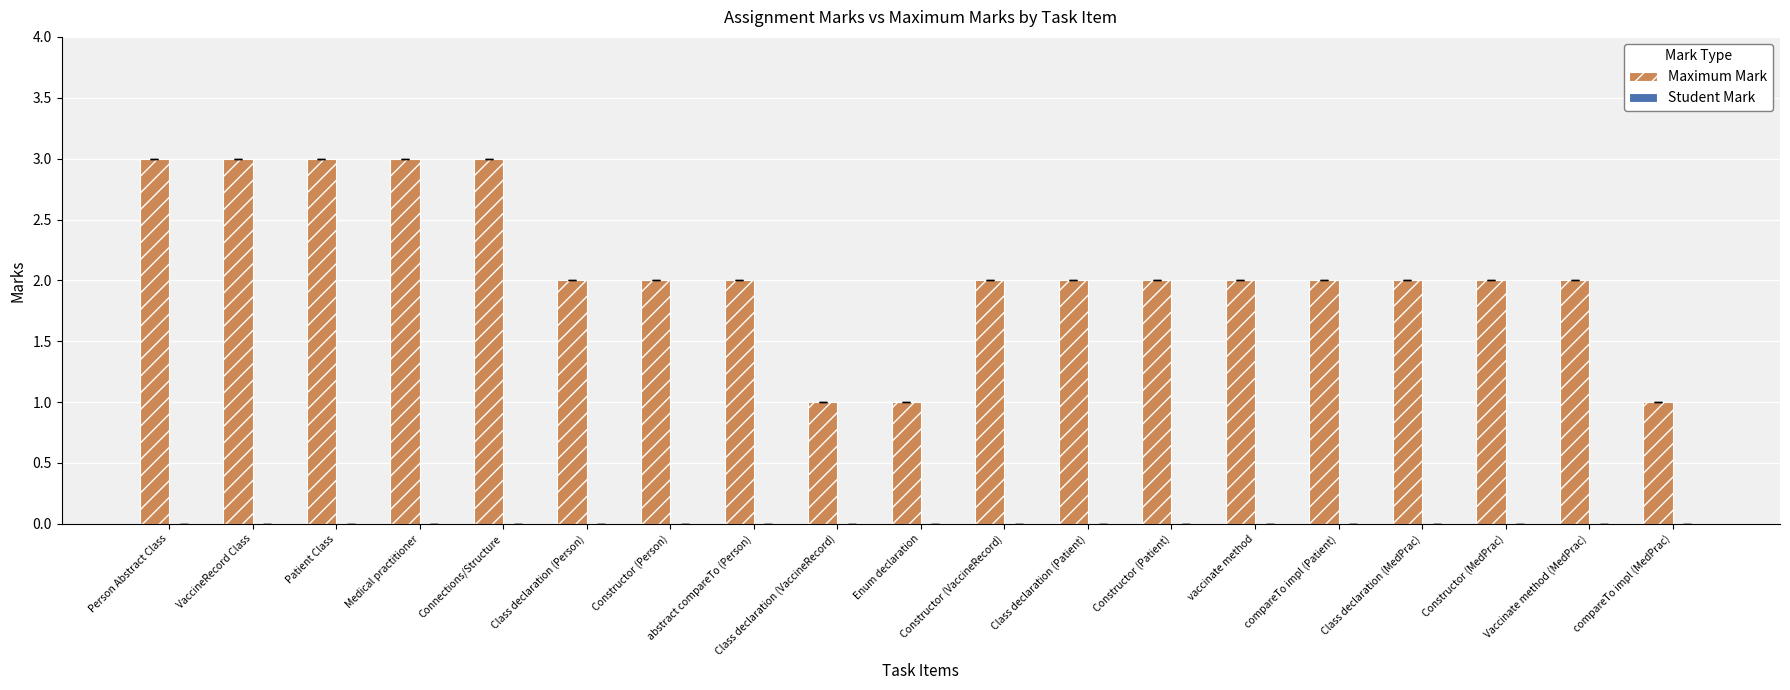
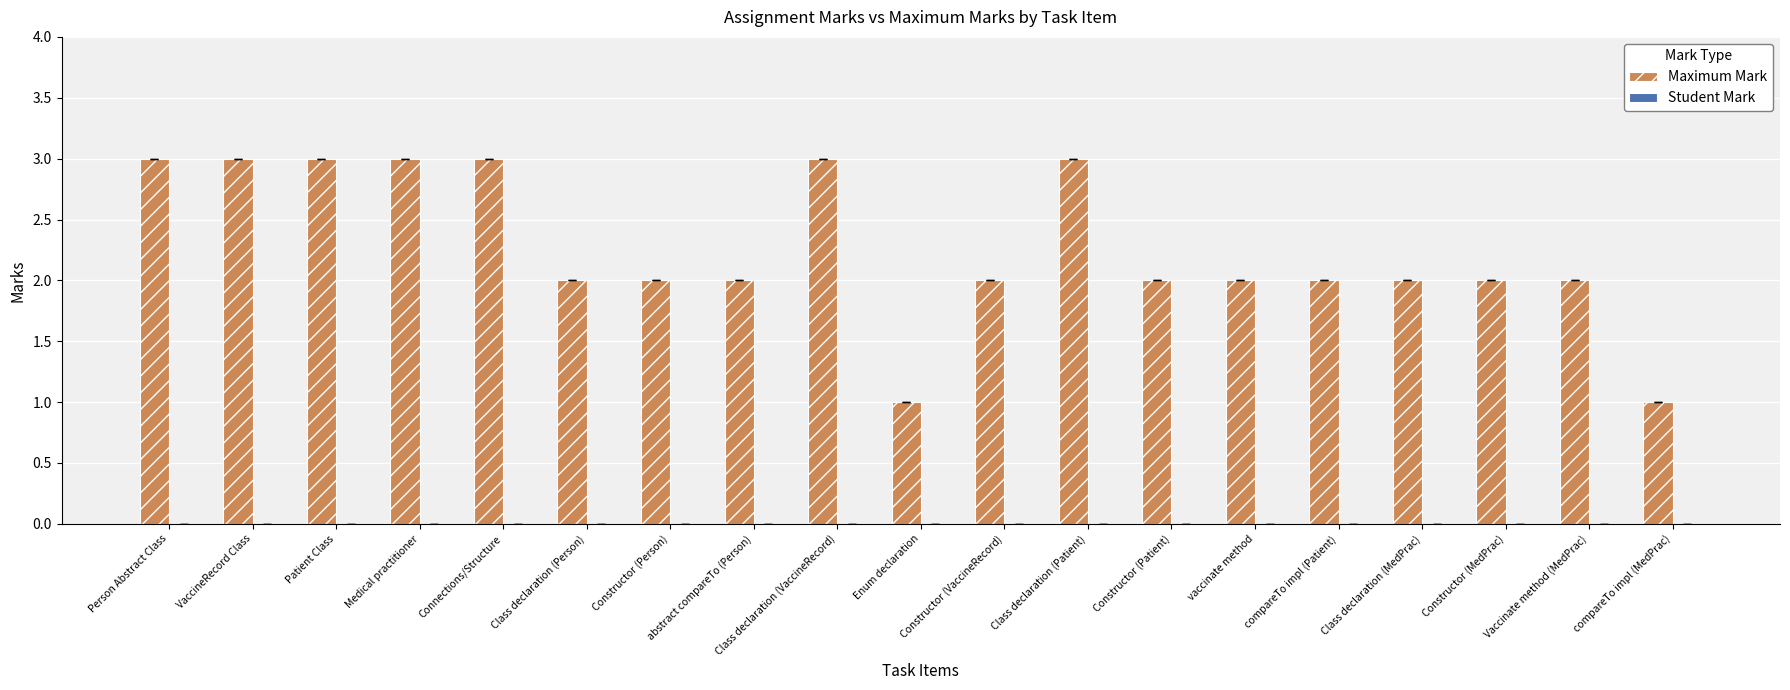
  {
    "Maximum Mark": {
      "Person Abstract Class": 3,
      "VaccineRecord Class": 3,
      "Patient Class": 3,
      "Medical practitioner": 3,
      "Connections/Structure": 3,
      "Class declaration (Person)": 2,
      "Constructor (Person)": 2,
      "abstract compareTo (Person)": 2,
-     "Class declaration (VaccineRecord)": 1,
+     "Class declaration (VaccineRecord)": 3,
      "Enum declaration": 1,
      "Constructor (VaccineRecord)": 2,
-     "Class declaration (Patient)": 2,
+     "Class declaration (Patient)": 3,
      "Constructor (Patient)": 2,
      "vaccinate method": 2,
      "compareTo impl (Patient)": 2,
      "Class declaration (MedPrac)": 2,
      "Constructor (MedPrac)": 2,
      "Vaccinate method (MedPrac)": 2,
      "compareTo impl (MedPrac)": 1
    },
    "Student Mark": {
      "Person Abstract Class": 0,
      "VaccineRecord Class": 0,
      "Patient Class": 0,
      "Medical practitioner": 0,
      "Connections/Structure": 0,
      "Class declaration (Person)": 0,
      "Constructor (Person)": 0,
      "abstract compareTo (Person)": 0,
      "Class declaration (VaccineRecord)": 0,
      "Enum declaration": 0,
      "Constructor (VaccineRecord)": 0,
      "Class declaration (Patient)": 0,
      "Constructor (Patient)": 0,
      "vaccinate method": 0,
      "compareTo impl (Patient)": 0,
      "Class declaration (MedPrac)": 0,
      "Constructor (MedPrac)": 0,
      "Vaccinate method (MedPrac)": 0,
      "compareTo impl (MedPrac)": 0
    }
  }
